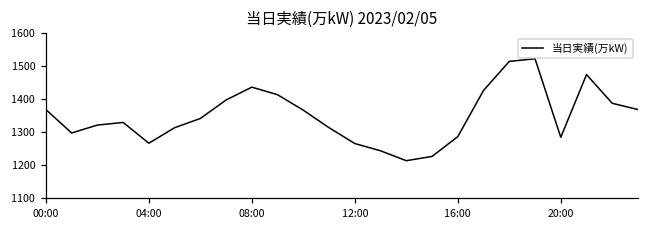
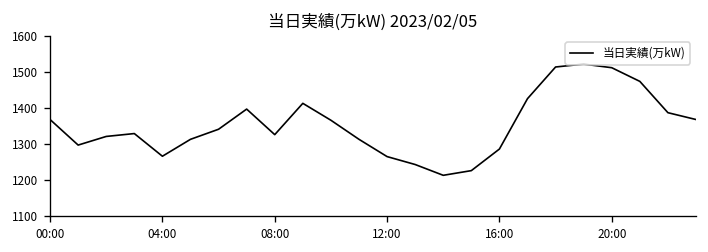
  {
    "00:00": 1370,
    "04:00": 1270,
-   "08:00": 1440,
+   "08:00": 1330,
    "12:00": 1270,
    "16:00": 1290,
-   "20:00": 1290
+   "20:00": 1510
  }
